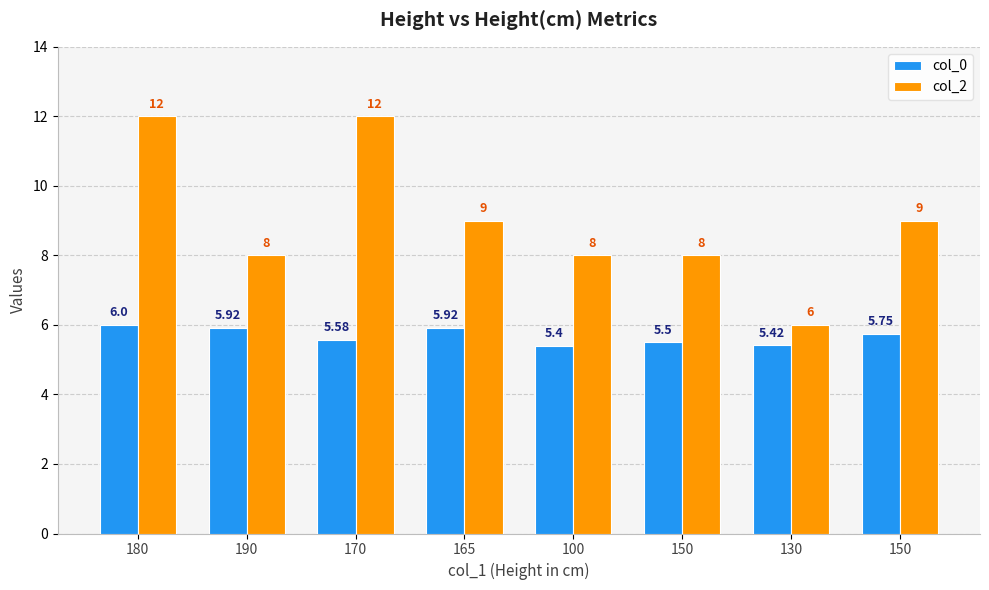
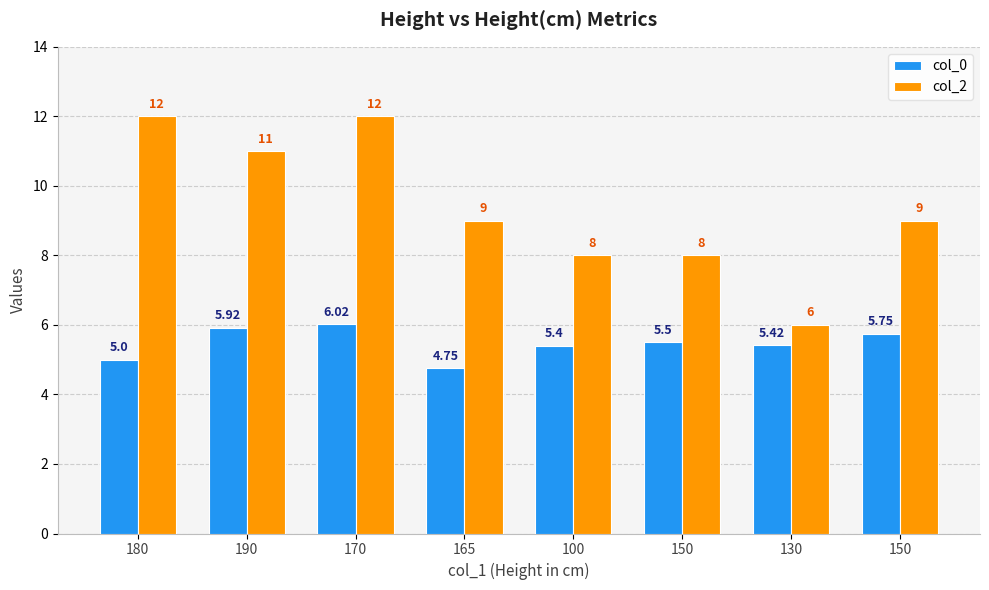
  {
    "col_0": {
-     "180": 6.0,
+     "180": 5.0,
      "190": 5.92,
-     "170": 5.58,
-     "165": 5.92,
+     "170": 6.02,
+     "165": 4.75,
      "100": 5.4,
      "130": 5.42
    },
    "col_2": {
      "180": 12,
-     "190": 8,
+     "190": 11,
      "170": 12,
      "165": 9,
      "100": 8,
      "130": 6
    }
  }
